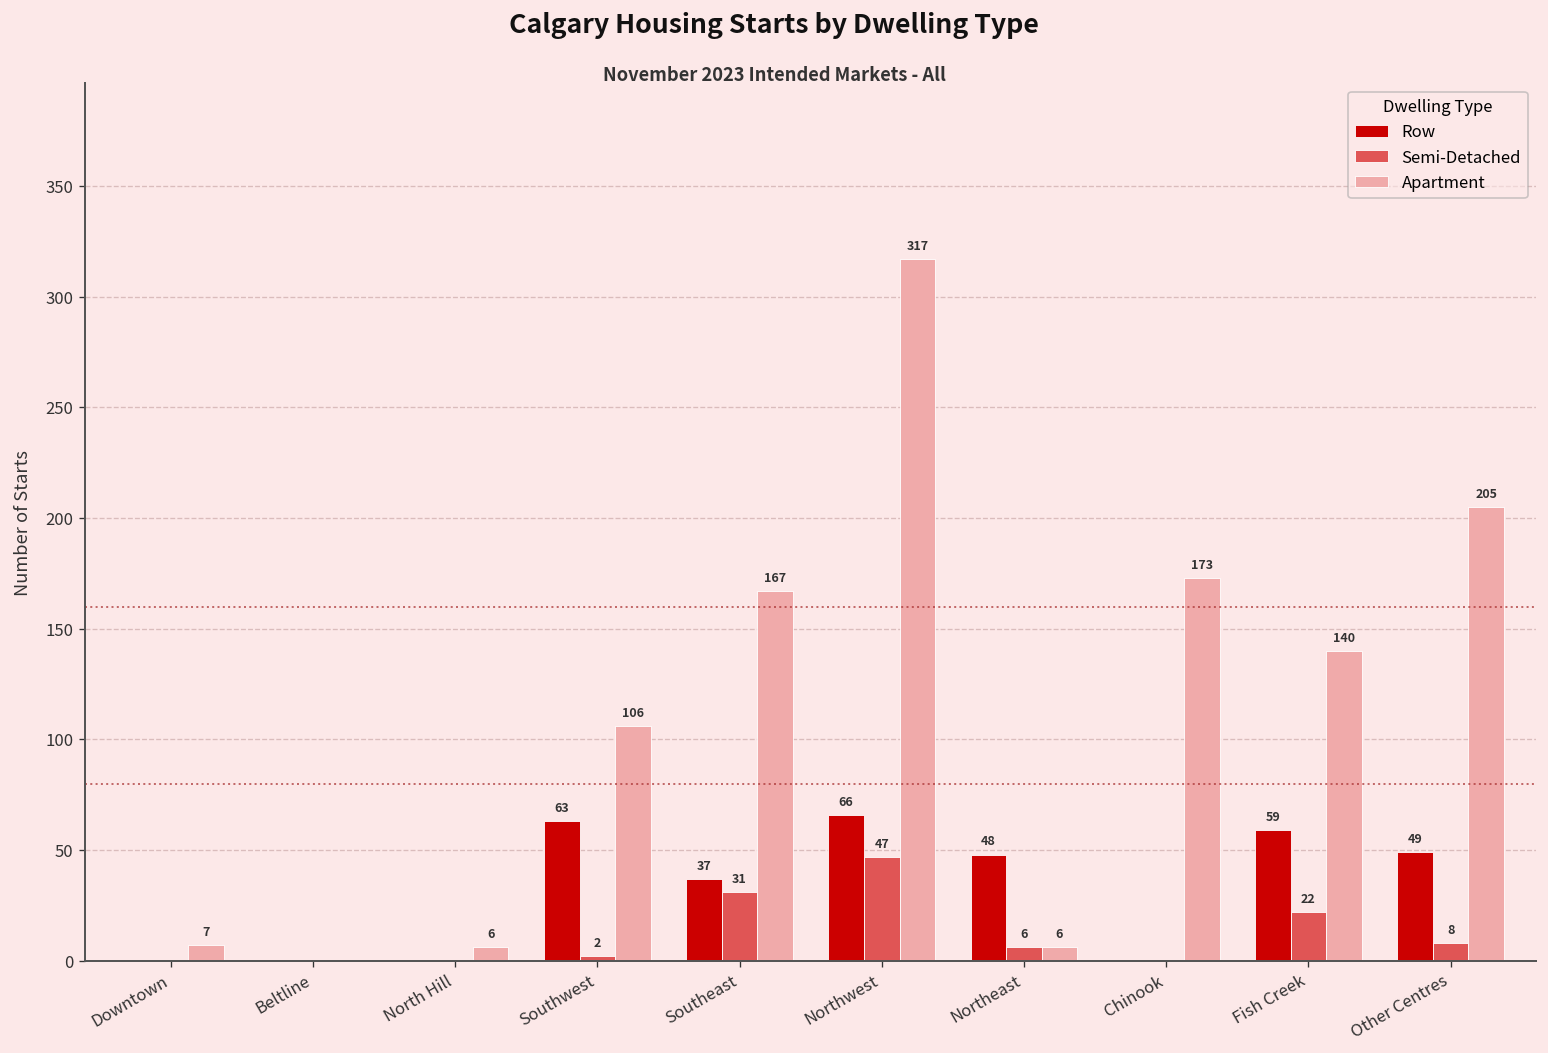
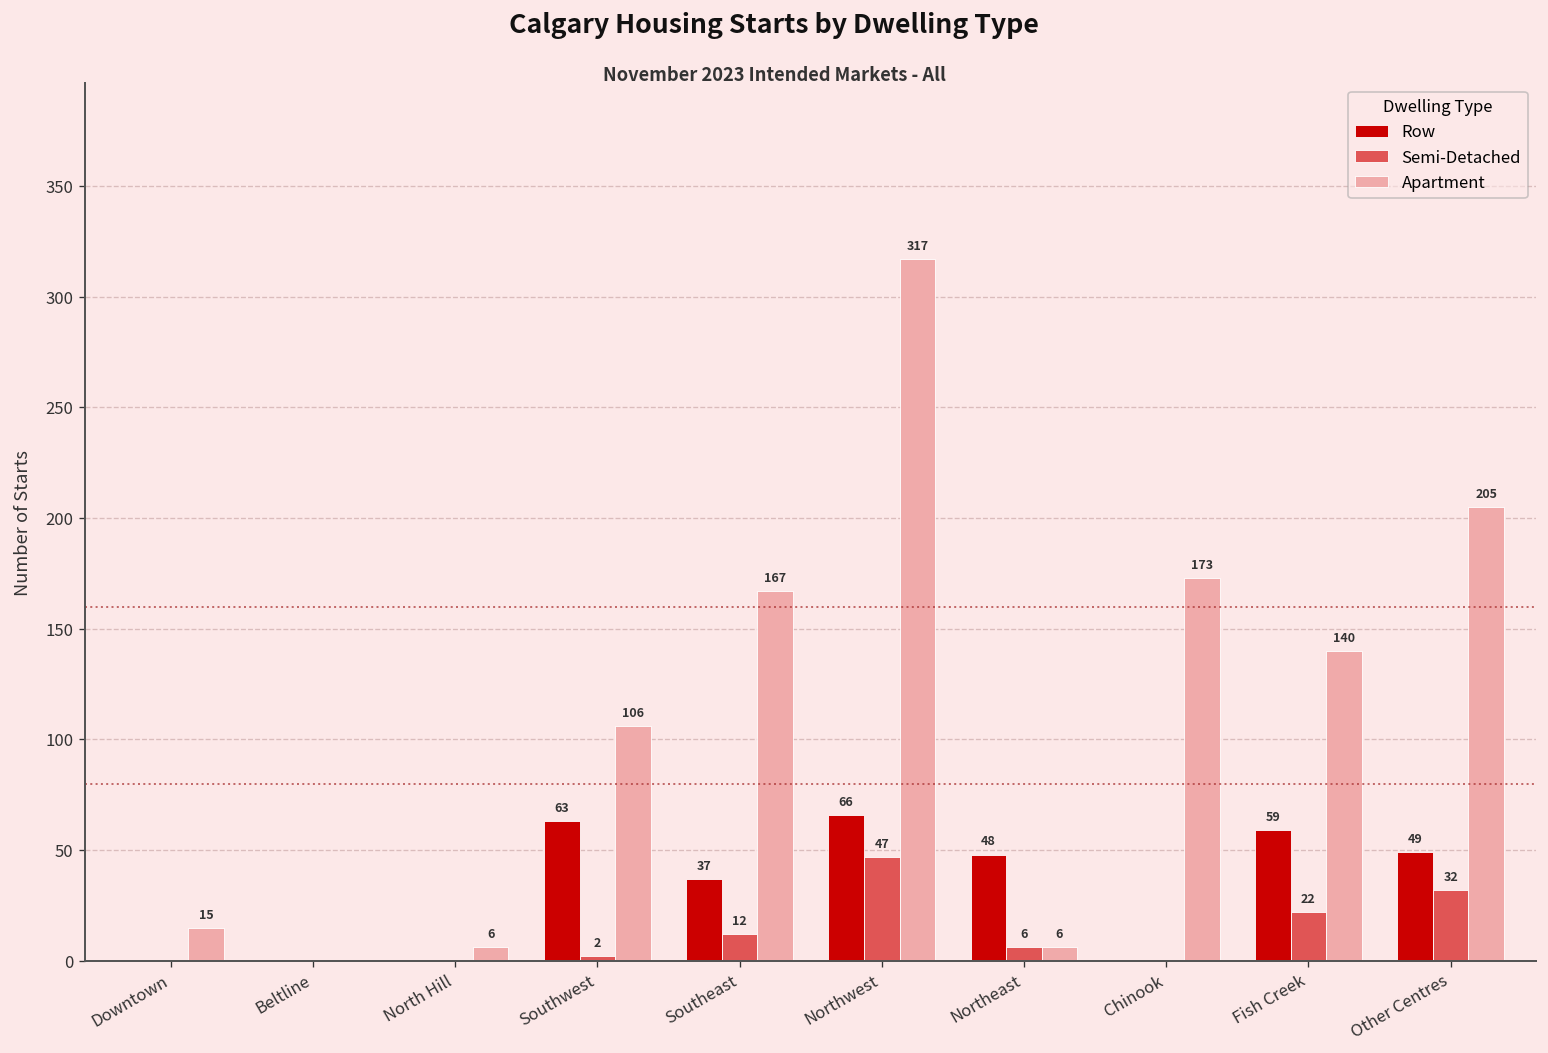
  {
    "Row": {
      "Southwest": 63,
      "Southeast": 37,
      "Northwest": 66,
      "Northeast": 48,
      "Fish Creek": 59,
      "Other Centres": 49
    },
    "Semi-Detached": {
      "Southwest": 2,
-     "Southeast": 31,
+     "Southeast": 12,
      "Northwest": 47,
      "Northeast": 6,
      "Fish Creek": 22,
-     "Other Centres": 8
+     "Other Centres": 32
    },
    "Apartment": {
-     "Downtown": 7,
+     "Downtown": 15,
      "North Hill": 6,
      "Southwest": 106,
      "Southeast": 167,
      "Northwest": 317,
      "Northeast": 6,
      "Chinook": 173,
      "Fish Creek": 140,
      "Other Centres": 205
    }
  }
